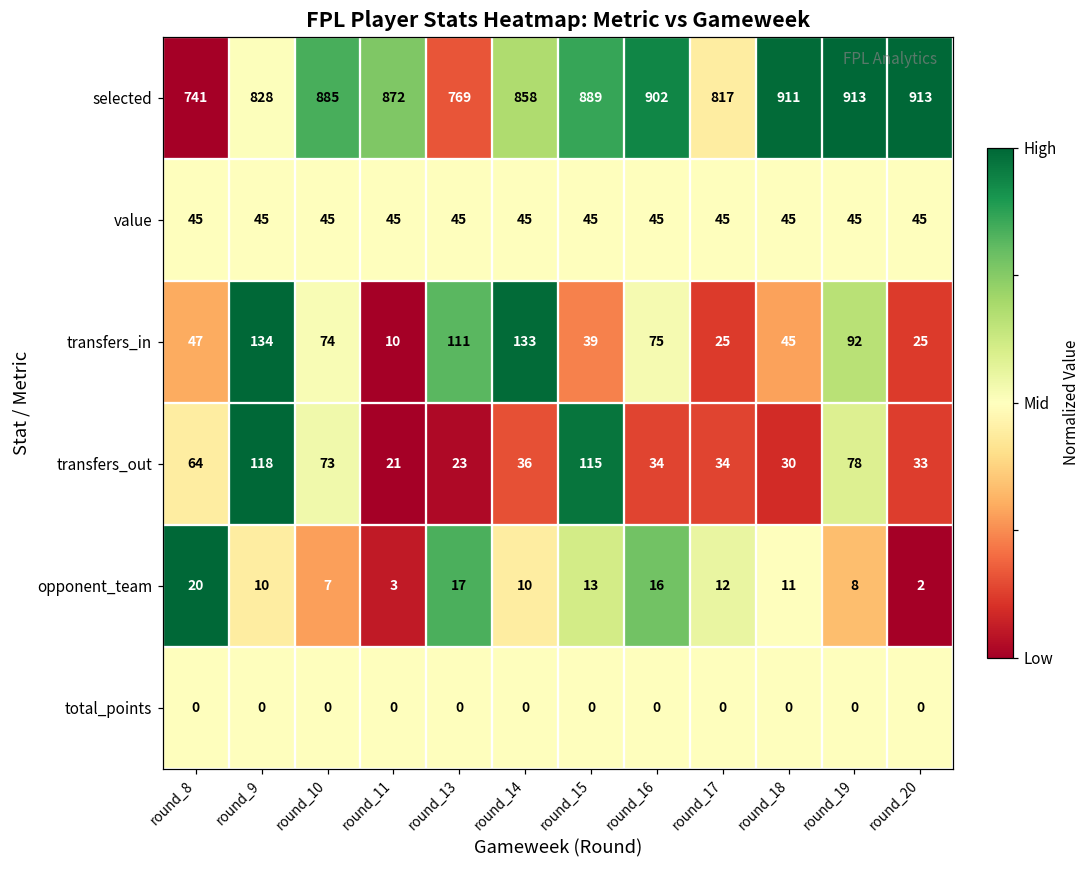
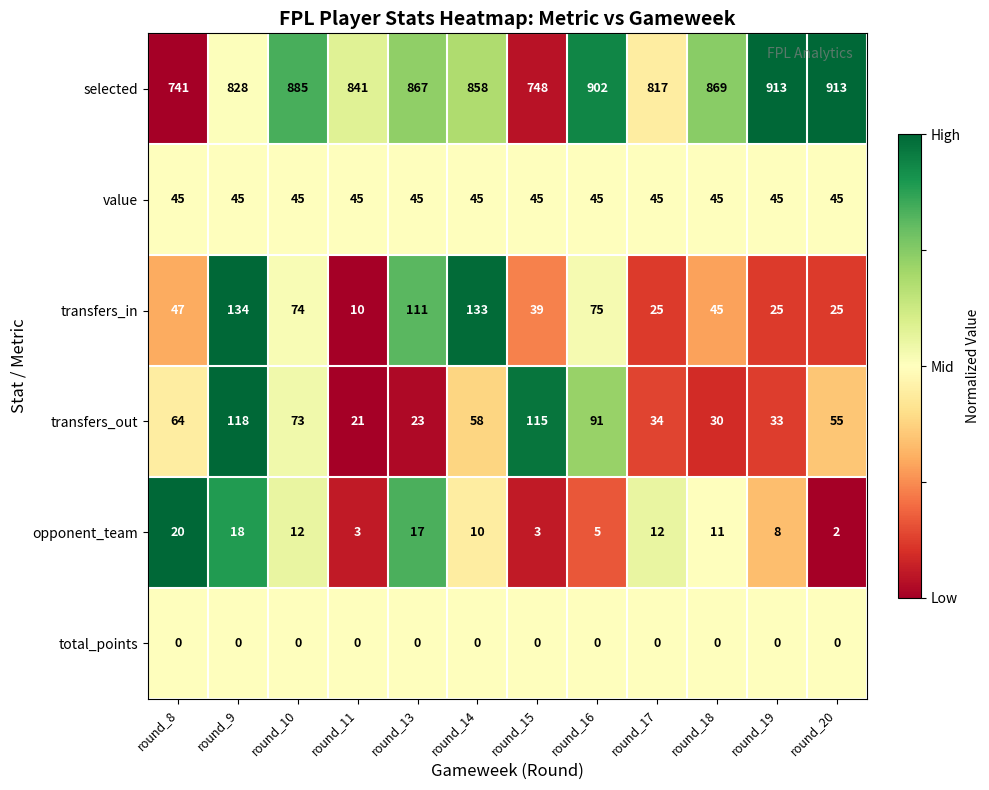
  {
    "selected": {
      "round_8": 741,
      "round_9": 828,
      "round_10": 885,
-     "round_11": 872,
-     "round_13": 769,
+     "round_11": 841,
+     "round_13": 867,
      "round_14": 858,
-     "round_15": 889,
+     "round_15": 748,
      "round_16": 902,
      "round_17": 817,
-     "round_18": 911,
+     "round_18": 869,
      "round_19": 913
    },
    "value": {
      "round_8": 45,
      "round_9": 45,
      "round_10": 45,
      "round_11": 45,
      "round_13": 45,
      "round_14": 45,
      "round_15": 45,
      "round_16": 45,
      "round_17": 45,
      "round_18": 45,
      "round_19": 45,
      "round_20": 45
    },
    "transfers_in": {
      "round_8": 47,
      "round_9": 134,
      "round_10": 74,
      "round_11": 10,
      "round_13": 111,
      "round_14": 133,
      "round_15": 39,
      "round_16": 75,
      "round_17": 25,
      "round_18": 45,
-     "round_19": 92,
+     "round_19": 25,
      "round_20": 25
    },
    "transfers_out": {
      "round_8": 64,
      "round_9": 118,
      "round_10": 73,
      "round_11": 21,
      "round_13": 23,
-     "round_14": 36,
+     "round_14": 58,
      "round_15": 115,
-     "round_16": 34,
+     "round_16": 91,
      "round_17": 34,
      "round_18": 30,
-     "round_19": 78,
-     "round_20": 33
+     "round_19": 33,
+     "round_20": 55
    },
    "opponent_team": {
      "round_8": 20,
-     "round_9": 10,
-     "round_10": 7,
+     "round_9": 18,
+     "round_10": 12,
      "round_11": 3,
      "round_13": 17,
      "round_14": 10,
-     "round_15": 13,
-     "round_16": 16,
+     "round_15": 3,
+     "round_16": 5,
      "round_17": 12,
      "round_18": 11,
      "round_19": 8,
      "round_20": 2
    },
    "total_points": {
      "round_8": 0,
      "round_9": 0,
      "round_10": 0,
      "round_11": 0,
      "round_13": 0,
      "round_14": 0,
      "round_15": 0,
      "round_16": 0,
      "round_17": 0,
      "round_18": 0,
      "round_19": 0,
      "round_20": 0
    }
  }
